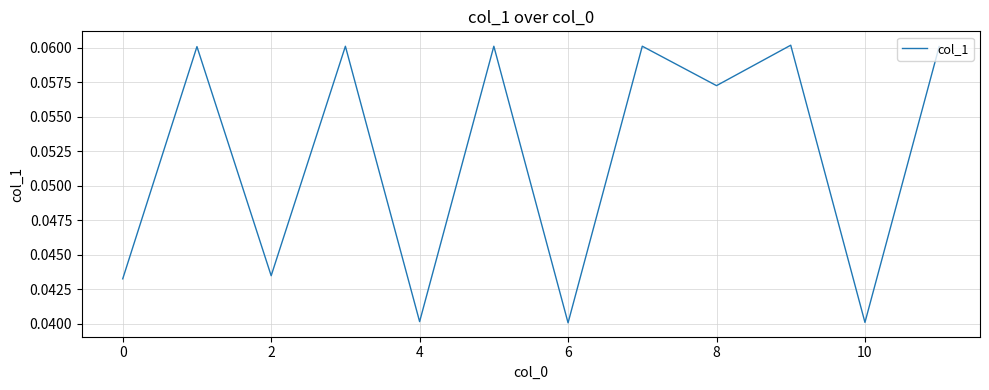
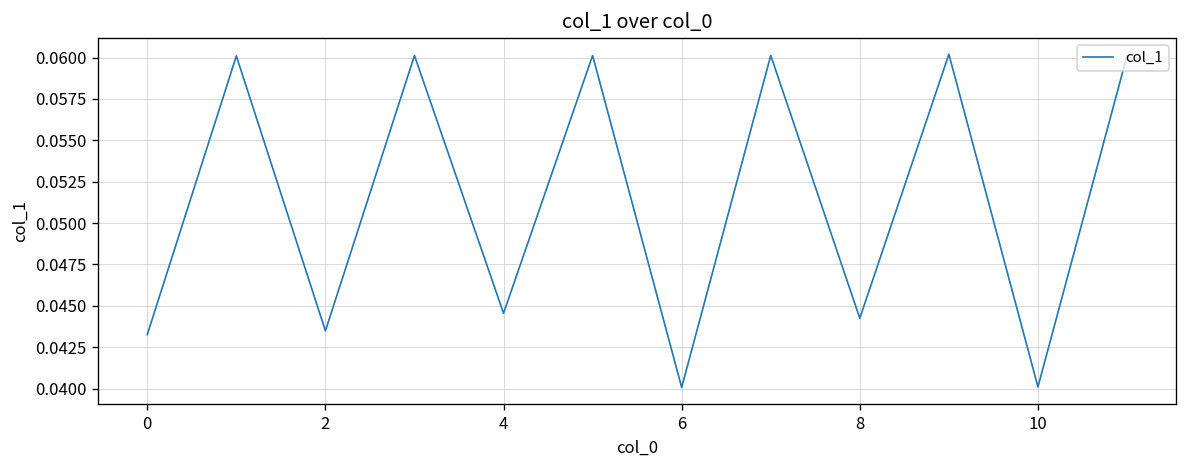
  {
    "0": 0.0433,
    "2": 0.0435,
-   "4": 0.0402,
+   "4": 0.0445,
    "6": 0.0401,
-   "8": 0.0573,
+   "8": 0.0442,
    "10": 0.0401
  }
